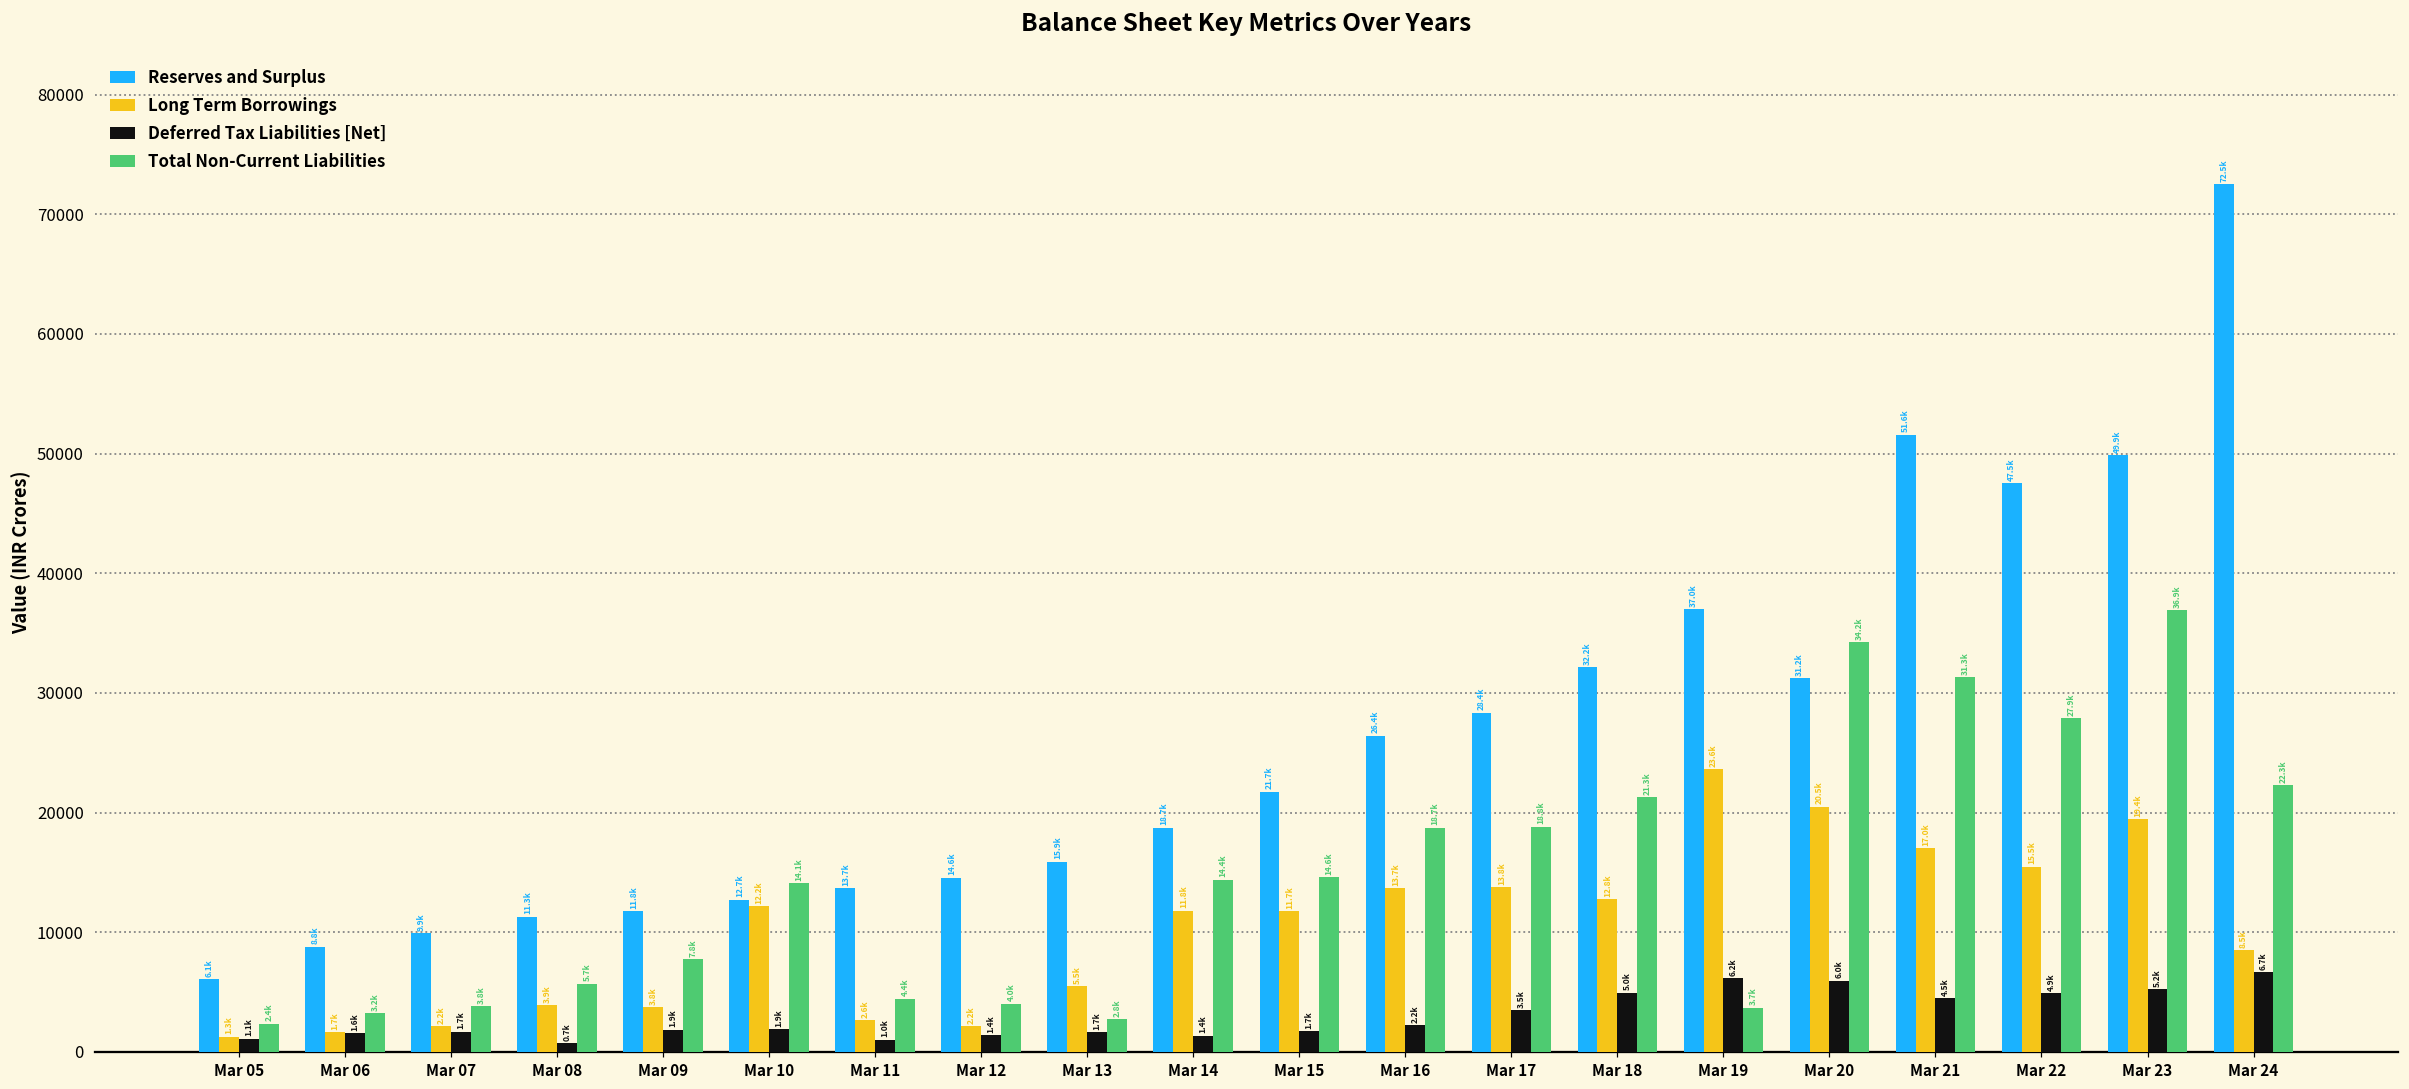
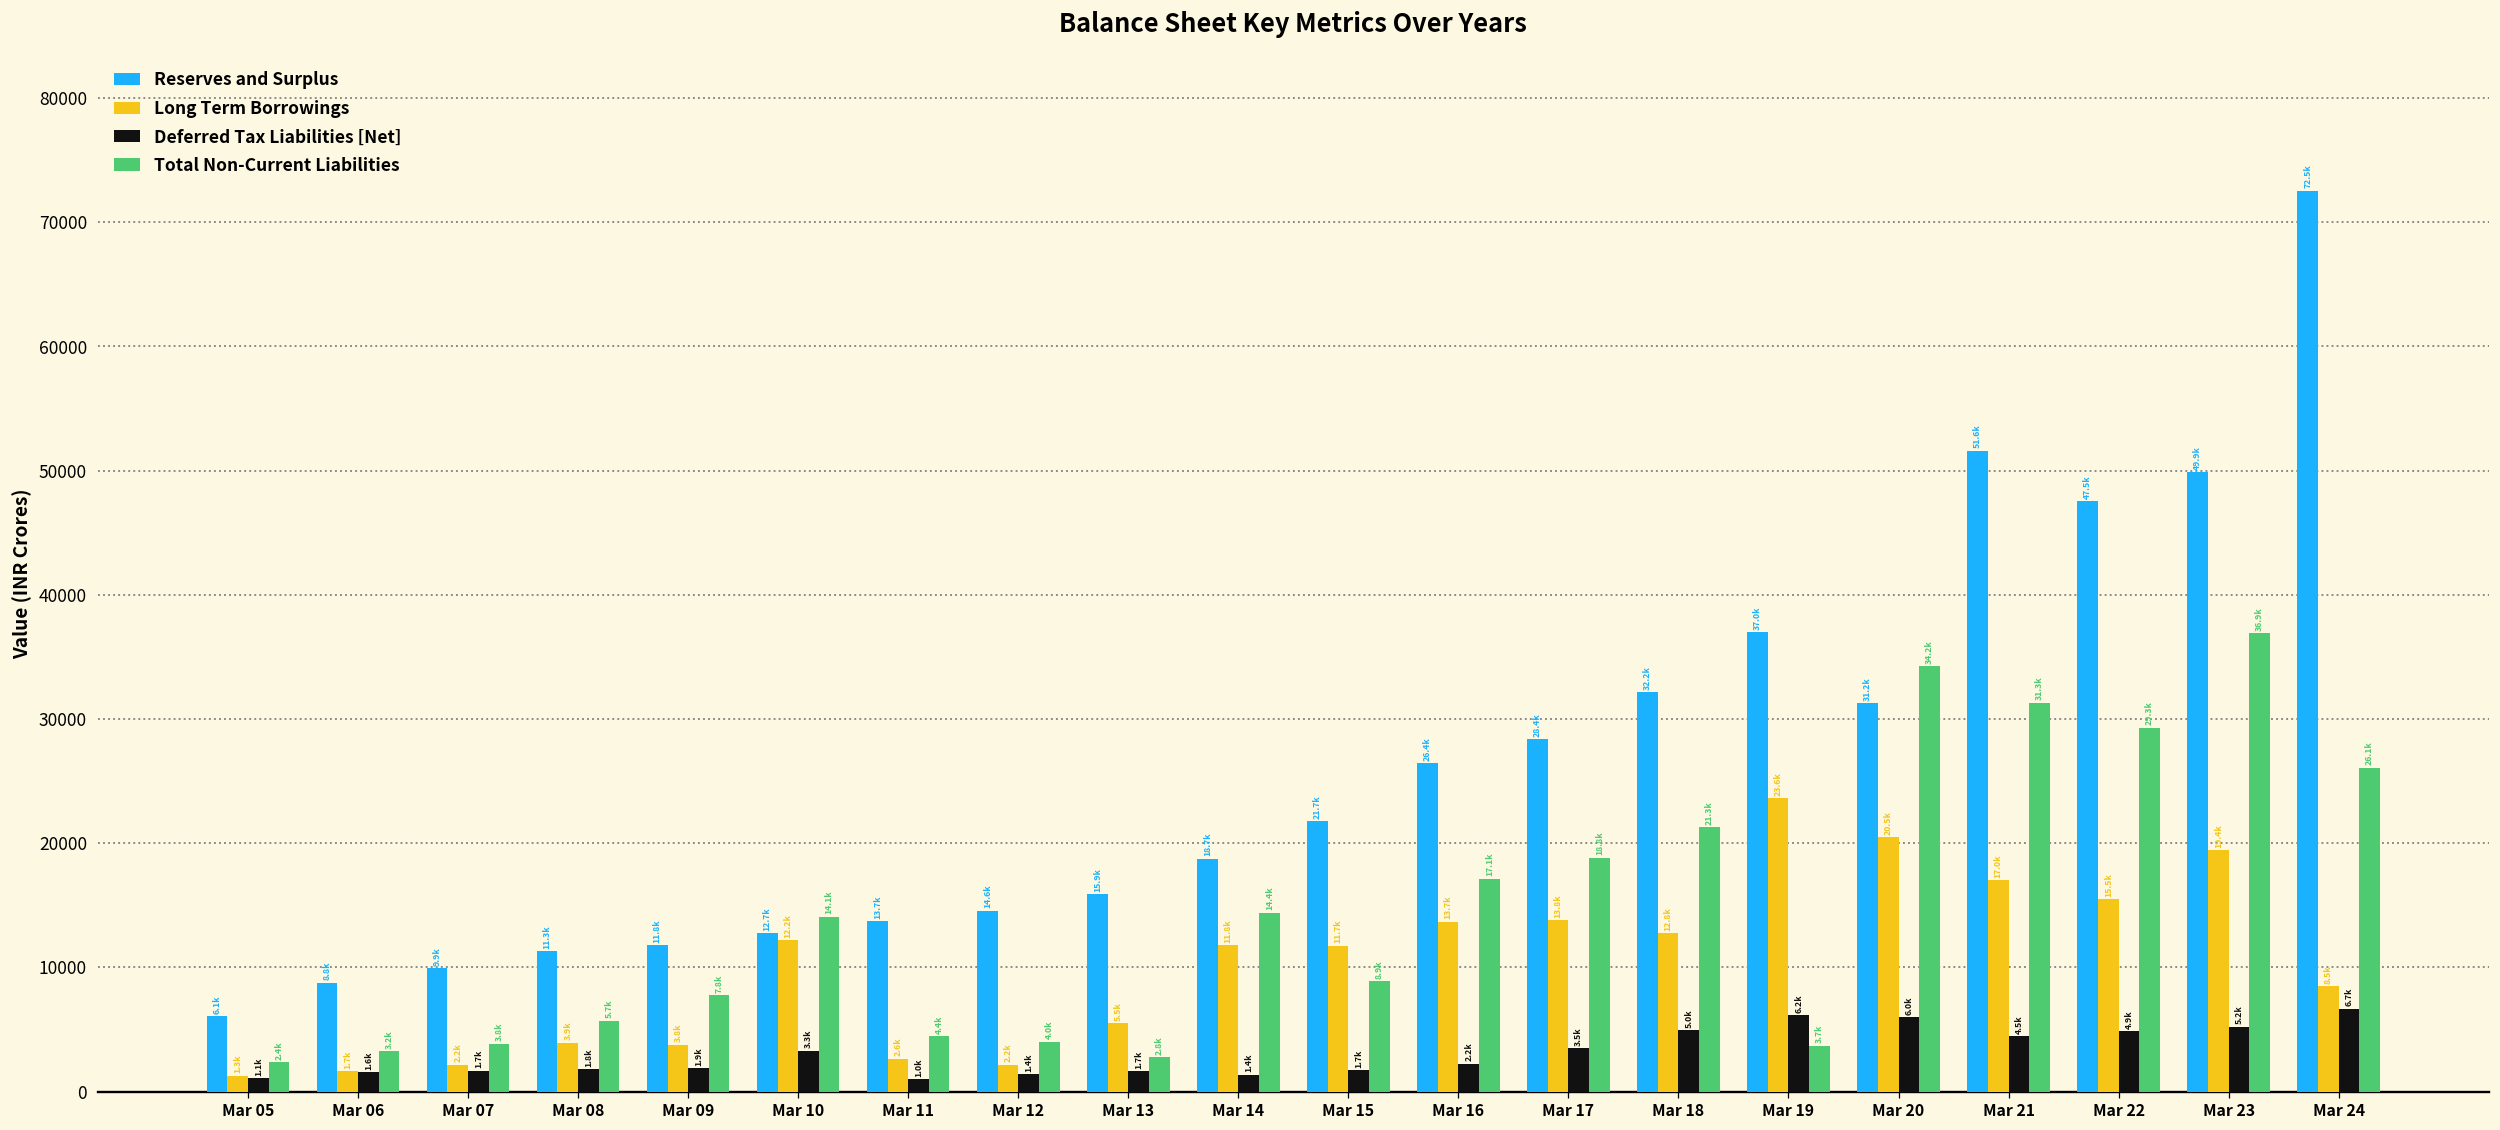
  {
    "Reserves and Surplus": {
      "Mar 05": "6.1k",
      "Mar 06": "8.8k",
      "Mar 07": "9.9k",
      "Mar 08": "11.3k",
      "Mar 09": "11.8k",
      "Mar 10": "12.7k",
      "Mar 11": "13.7k",
      "Mar 12": "14.6k",
      "Mar 13": "15.9k",
      "Mar 14": "18.7k",
      "Mar 15": "21.7k",
      "Mar 16": "26.4k",
      "Mar 17": "28.4k",
      "Mar 18": "32.2k",
      "Mar 19": "37.0k",
      "Mar 20": "31.2k",
      "Mar 21": "51.6k",
      "Mar 22": "47.5k",
      "Mar 23": "49.9k",
      "Mar 24": "72.5k"
    },
    "Long Term Borrowings": {
      "Mar 05": "1.3k",
      "Mar 06": "1.7k",
      "Mar 07": "2.2k",
      "Mar 08": "3.9k",
      "Mar 09": "3.8k",
      "Mar 10": "12.2k",
      "Mar 11": "2.6k",
      "Mar 12": "2.2k",
      "Mar 13": "5.5k",
      "Mar 14": "11.8k",
      "Mar 15": "11.7k",
      "Mar 16": "13.7k",
      "Mar 17": "13.8k",
      "Mar 18": "12.8k",
      "Mar 19": "23.6k",
      "Mar 20": "20.5k",
      "Mar 21": "17.0k",
      "Mar 22": "15.5k",
      "Mar 23": "19.4k",
      "Mar 24": "8.5k"
    },
    "Deferred Tax Liabilities [Net]": {
      "Mar 05": "1.1k",
      "Mar 06": "1.6k",
      "Mar 07": "1.7k",
-     "Mar 08": "0.7k",
+     "Mar 08": "1.8k",
      "Mar 09": "1.9k",
-     "Mar 10": "1.9k",
+     "Mar 10": "3.3k",
      "Mar 11": "1.0k",
      "Mar 12": "1.4k",
      "Mar 13": "1.7k",
      "Mar 14": "1.4k",
      "Mar 15": "1.7k",
      "Mar 16": "2.2k",
      "Mar 17": "3.5k",
      "Mar 18": "5.0k",
      "Mar 19": "6.2k",
      "Mar 20": "6.0k",
      "Mar 21": "4.5k",
      "Mar 22": "4.9k",
      "Mar 23": "5.2k",
      "Mar 24": "6.7k"
    },
    "Total Non-Current Liabilities": {
      "Mar 05": "2.4k",
      "Mar 06": "3.2k",
      "Mar 07": "3.8k",
      "Mar 08": "5.7k",
      "Mar 09": "7.8k",
      "Mar 10": "14.1k",
      "Mar 11": "4.4k",
      "Mar 12": "4.0k",
      "Mar 13": "2.8k",
      "Mar 14": "14.4k",
-     "Mar 15": "14.6k",
-     "Mar 16": "18.7k",
+     "Mar 15": "8.9k",
+     "Mar 16": "17.1k",
      "Mar 17": "18.8k",
      "Mar 18": "21.3k",
      "Mar 19": "3.7k",
      "Mar 20": "34.2k",
      "Mar 21": "31.3k",
-     "Mar 22": "27.9k",
+     "Mar 22": "29.3k",
      "Mar 23": "36.9k",
-     "Mar 24": "22.3k"
+     "Mar 24": "26.1k"
    }
  }
